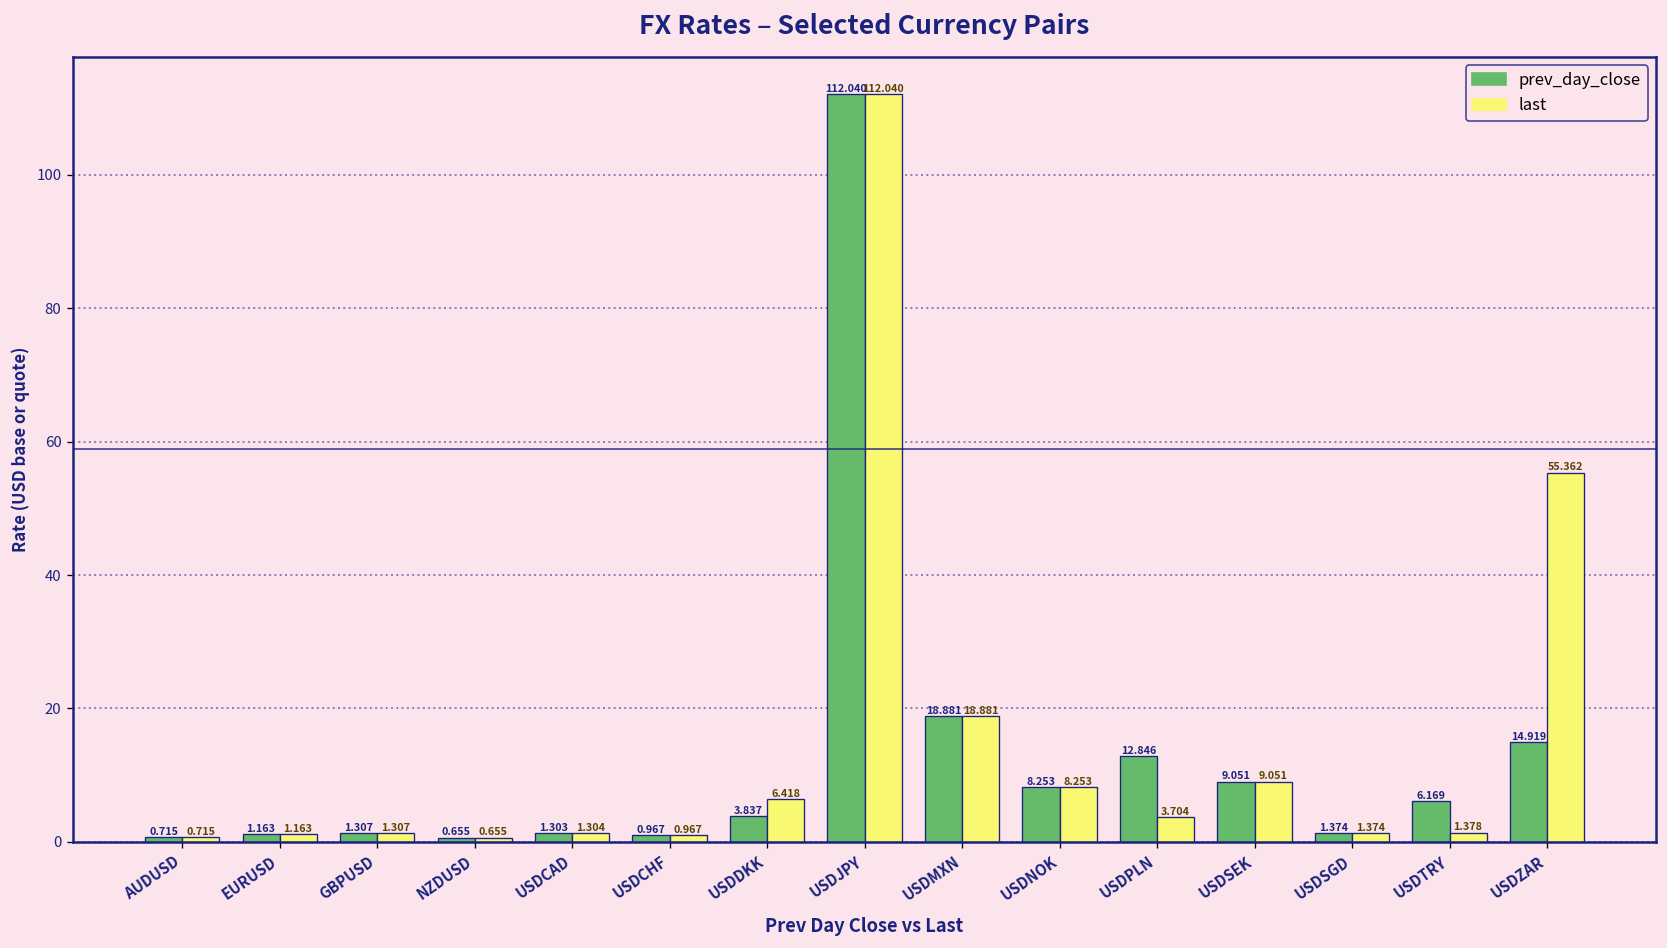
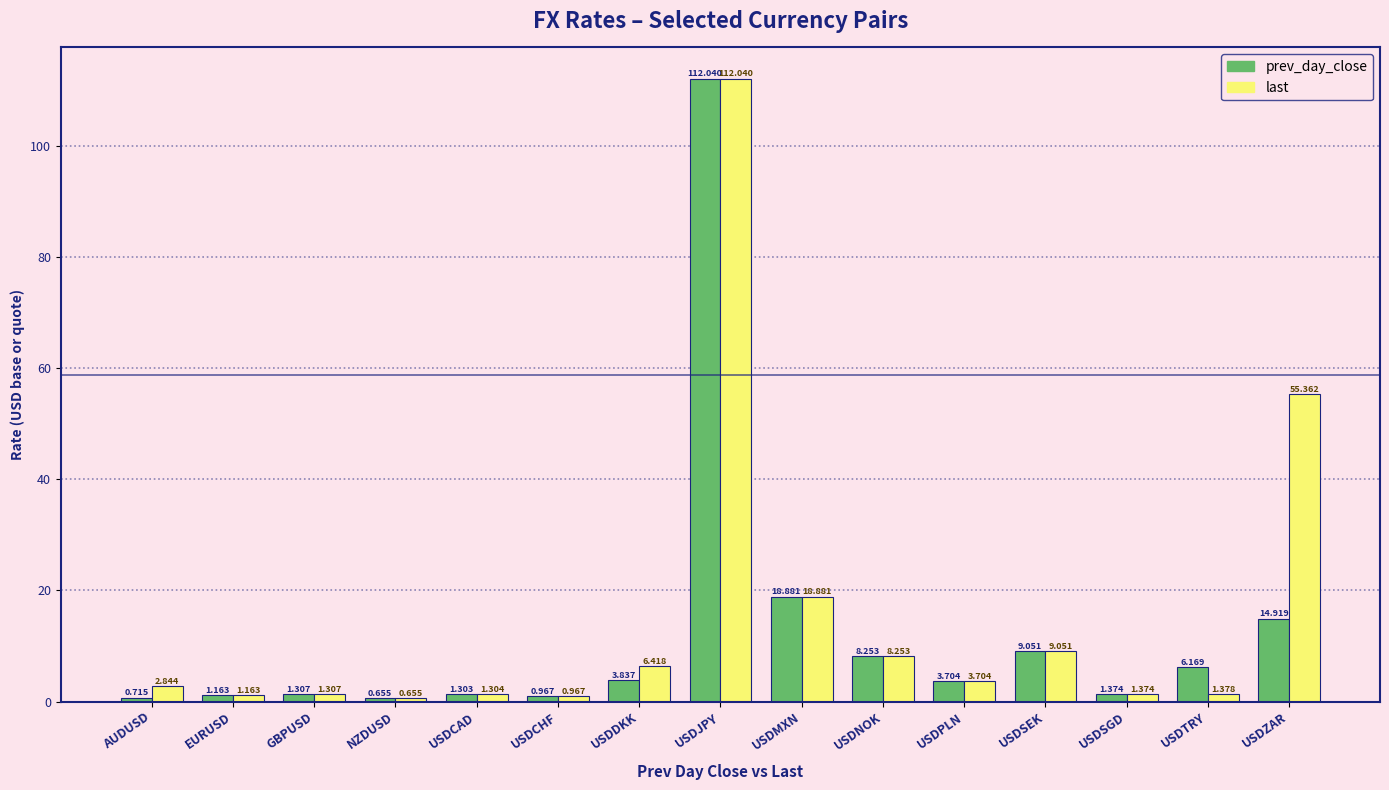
  {
    "prev_day_close": {
      "AUDUSD": 0.715,
      "EURUSD": 1.163,
      "GBPUSD": 1.307,
      "NZDUSD": 0.655,
      "USDCAD": 1.303,
      "USDCHF": 0.967,
      "USDDKK": 3.837,
      "USDJPY": 112.040,
      "USDMXN": 18.881,
      "USDNOK": 8.253,
-     "USDPLN": 12.846,
+     "USDPLN": 3.704,
      "USDSEK": 9.051,
      "USDSGD": 1.374,
      "USDTRY": 6.169,
      "USDZAR": 14.919
    },
    "last": {
-     "AUDUSD": 0.715,
+     "AUDUSD": 2.844,
      "EURUSD": 1.163,
      "GBPUSD": 1.307,
      "NZDUSD": 0.655,
      "USDCAD": 1.304,
      "USDCHF": 0.967,
      "USDDKK": 6.418,
      "USDJPY": 112.040,
      "USDMXN": 18.881,
      "USDNOK": 8.253,
      "USDPLN": 3.704,
      "USDSEK": 9.051,
      "USDSGD": 1.374,
      "USDTRY": 1.378,
      "USDZAR": 55.362
    }
  }
